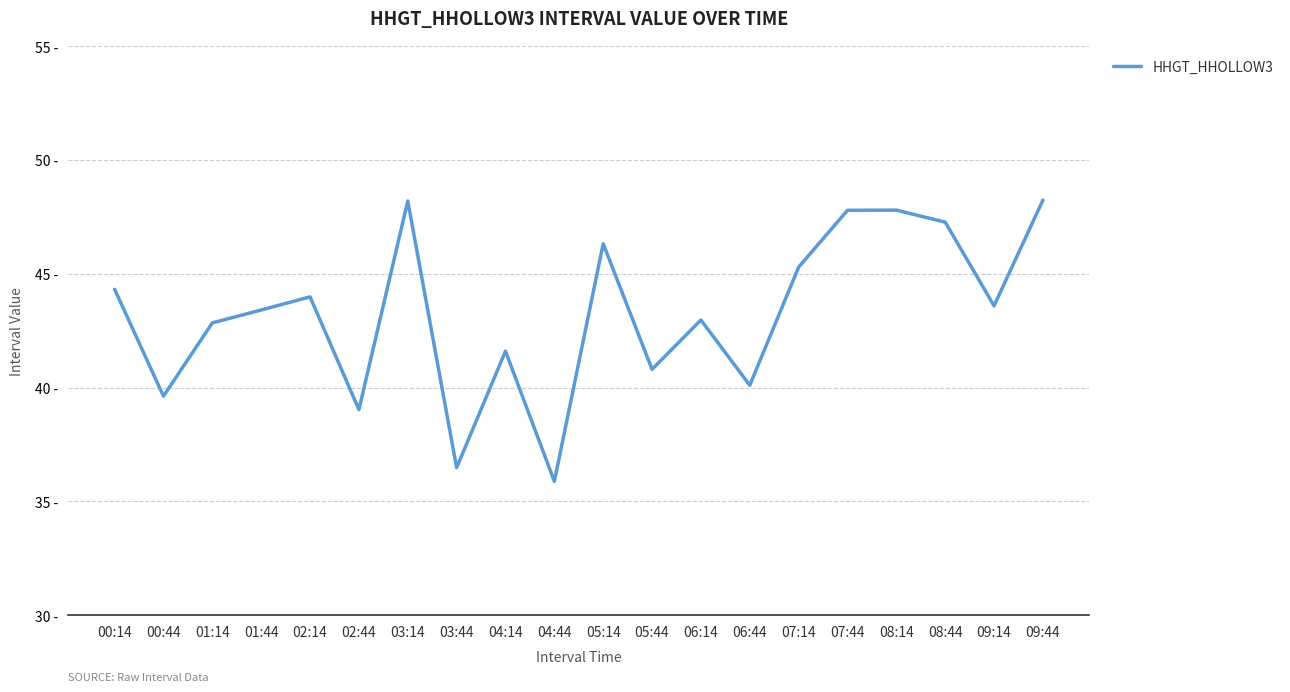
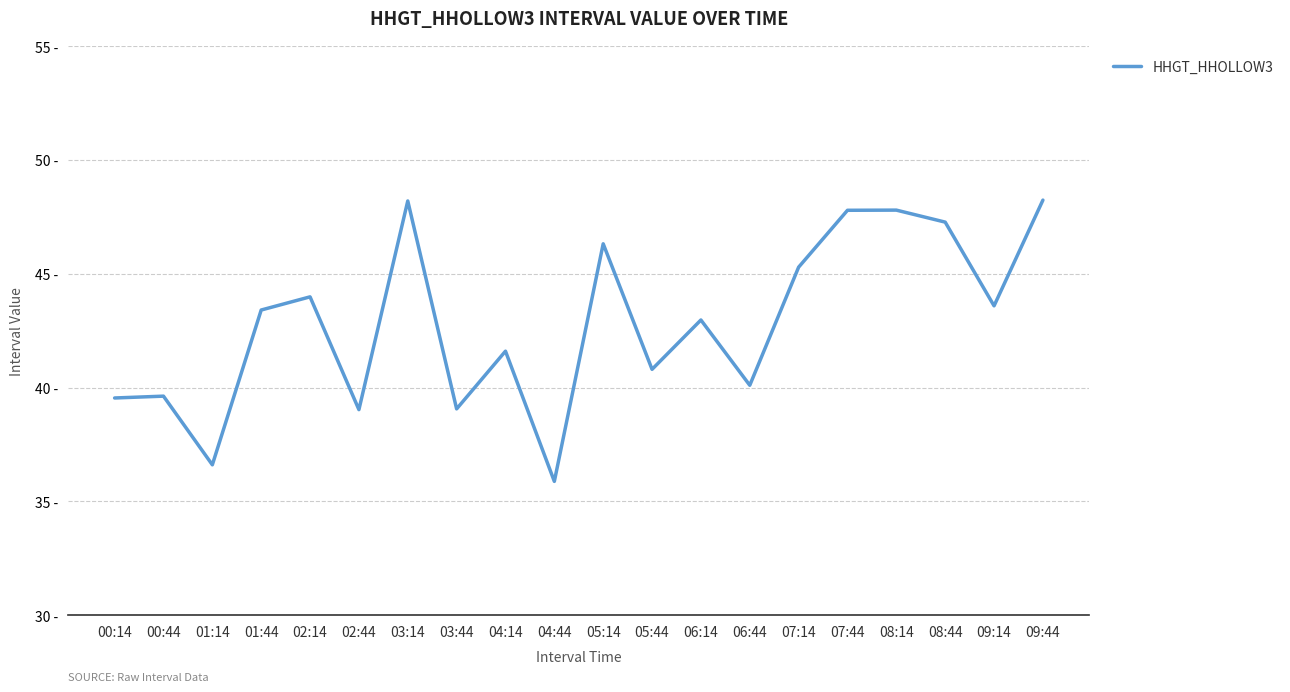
  {
-   "00:14": "44.3 -",
+   "00:14": "39.5 -",
    "00:44": "39.6 -",
-   "01:14": "42.8 -",
+   "01:14": "36.6 -",
    "01:44": "43.4 -",
    "02:14": "44.0 -",
    "02:44": "39.0 -",
    "03:14": "48.2 -",
-   "03:44": "36.5 -",
+   "03:44": "39.1 -",
    "04:14": "41.6 -",
    "04:44": "35.9 -",
    "05:14": "46.3 -",
    "05:44": "40.8 -",
    "06:14": "43.0 -",
    "06:44": "40.1 -",
    "07:14": "45.3 -",
    "07:44": "47.8 -",
    "08:14": "47.8 -",
    "08:44": "47.3 -",
    "09:14": "43.6 -",
    "09:44": "48.2 -"
  }
